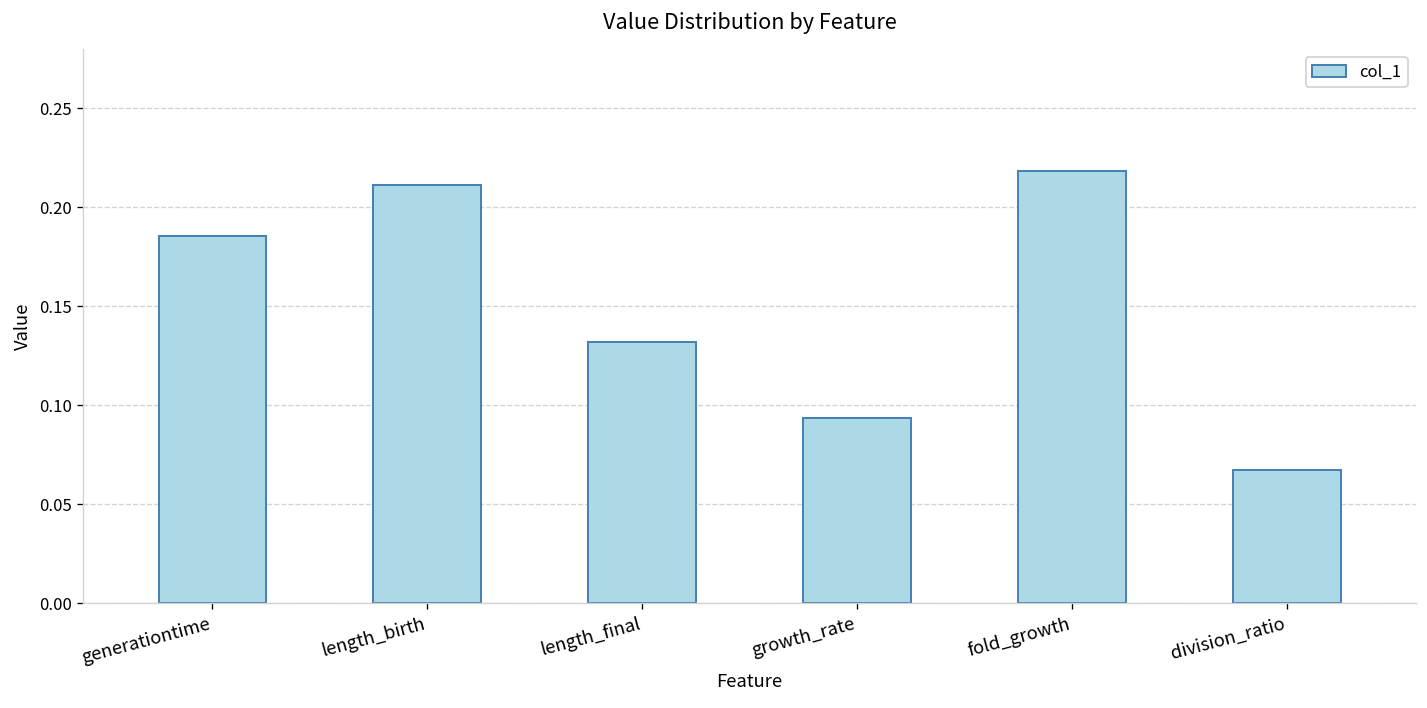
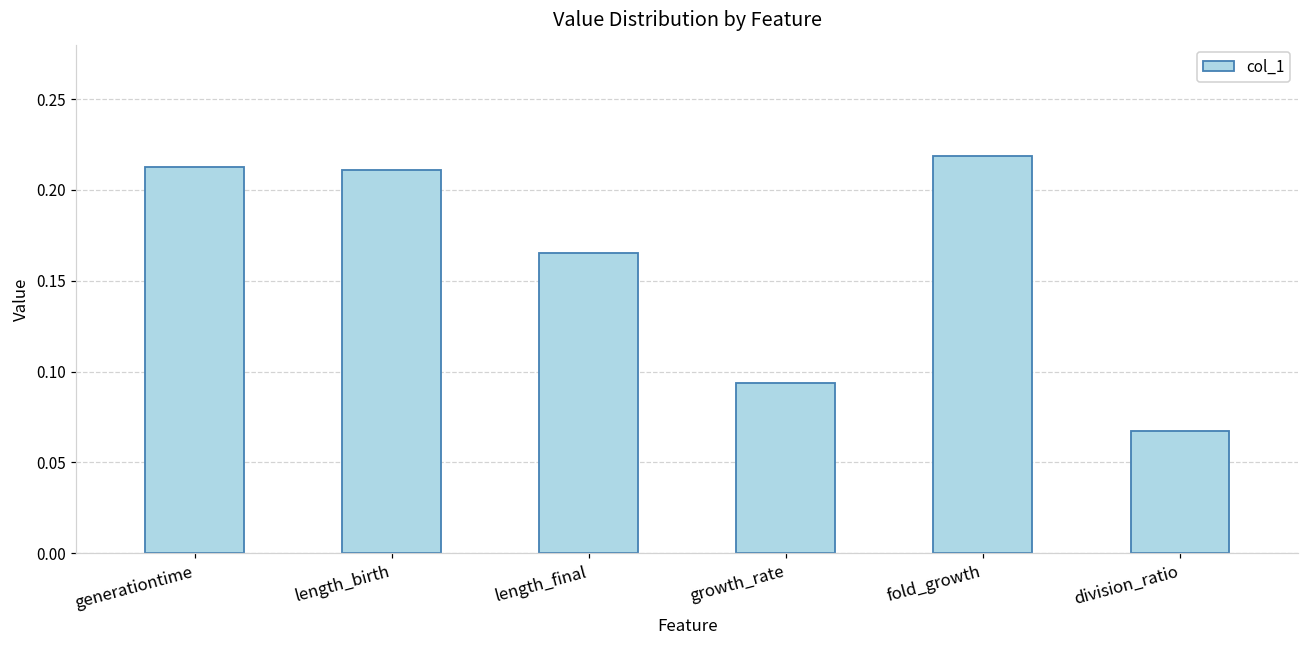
  {
-   "generationtime": 0.186,
+   "generationtime": 0.213,
    "length_birth": 0.211,
-   "length_final": 0.132,
+   "length_final": 0.165,
    "growth_rate": 0.094,
    "fold_growth": 0.219,
    "division_ratio": 0.067
  }
